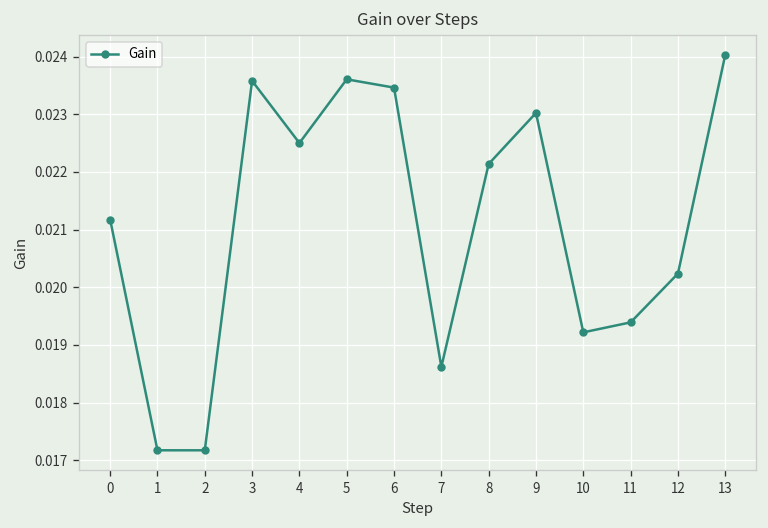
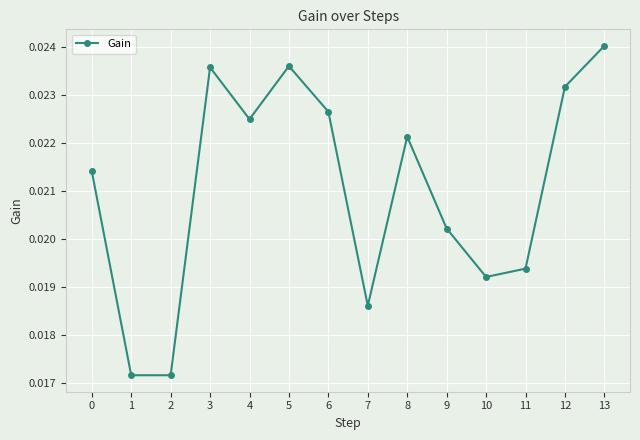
  {
-   "0": 0.0212,
+   "0": 0.0214,
    "1": 0.0172,
    "2": 0.0172,
    "3": 0.0236,
    "4": 0.0225,
    "5": 0.0236,
-   "6": 0.0235,
+   "6": 0.0227,
    "7": 0.0186,
    "8": 0.0221,
-   "9": 0.0230,
+   "9": 0.0202,
    "10": 0.0192,
    "11": 0.0194,
-   "12": 0.0202,
+   "12": 0.0232,
    "13": 0.0240
  }
